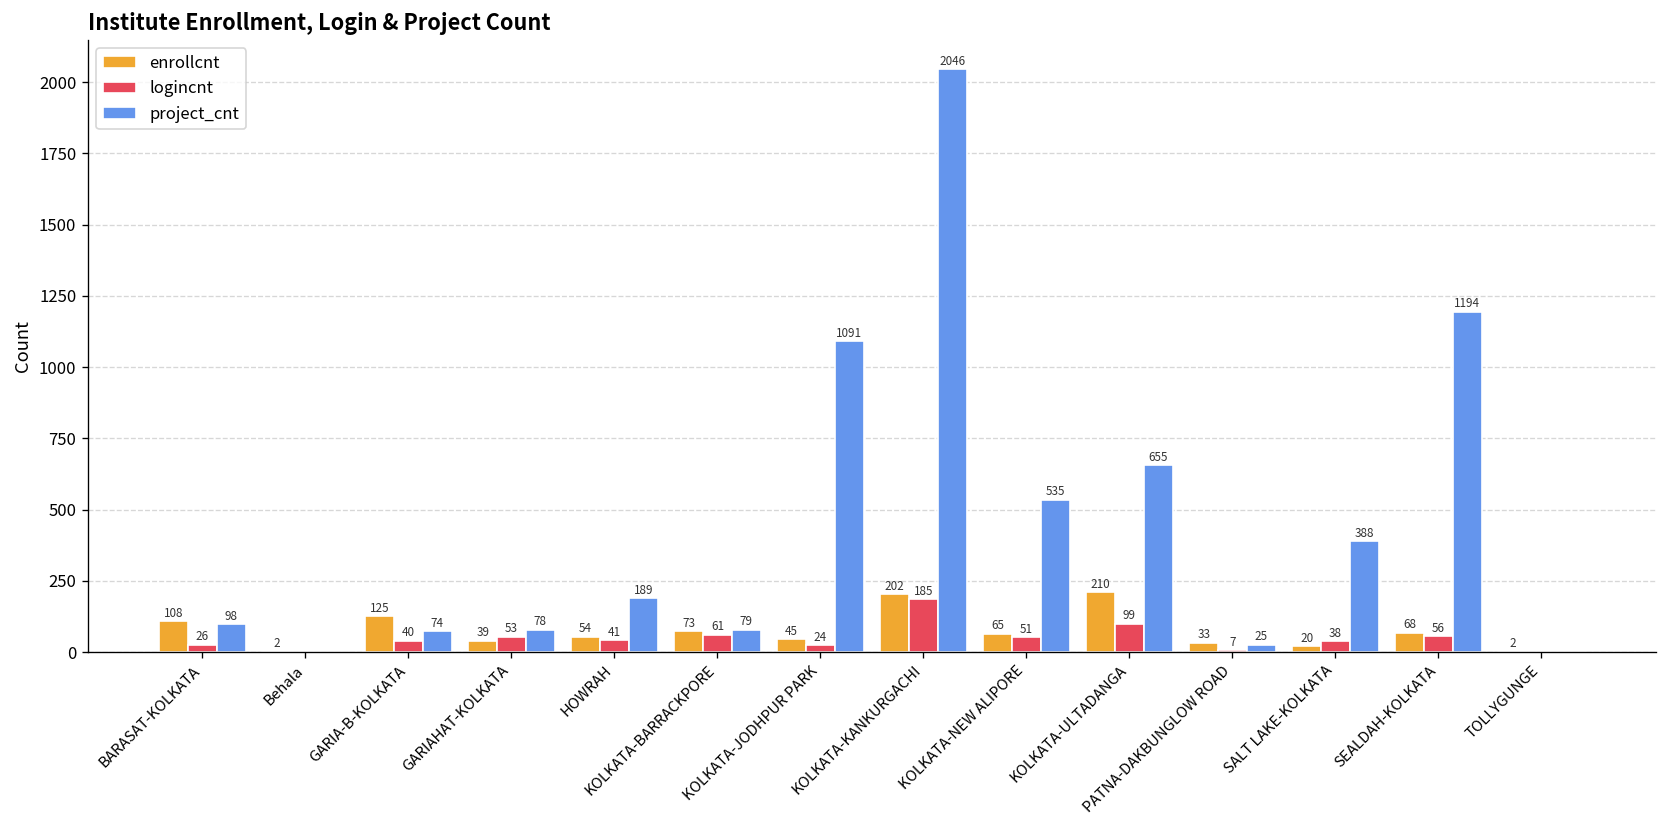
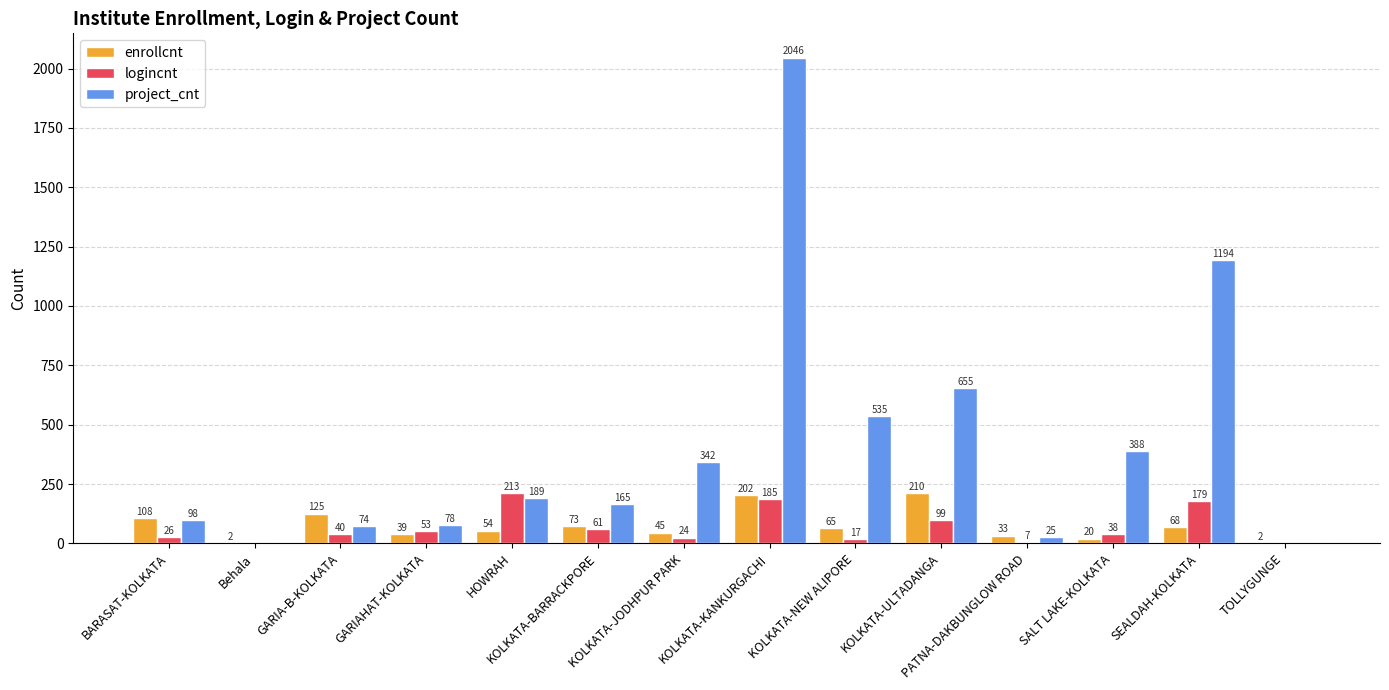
  {
    "enrollcnt": {
      "BARASAT-KOLKATA": 108,
      "Behala": 2,
      "GARIA-B-KOLKATA": 125,
      "GARIAHAT-KOLKATA": 39,
      "HOWRAH": 54,
      "KOLKATA-BARRACKPORE": 73,
      "KOLKATA-JODHPUR PARK": 45,
      "KOLKATA-KANKURGACHI": 202,
      "KOLKATA-NEW ALIPORE": 65,
      "KOLKATA-ULTADANGA": 210,
      "PATNA-DAKBUNGLOW ROAD": 33,
      "SALT LAKE-KOLKATA": 20,
      "SEALDAH-KOLKATA": 68,
      "TOLLYGUNGE": 2
    },
    "logincnt": {
      "BARASAT-KOLKATA": 26,
      "GARIA-B-KOLKATA": 40,
      "GARIAHAT-KOLKATA": 53,
-     "HOWRAH": 41,
+     "HOWRAH": 213,
      "KOLKATA-BARRACKPORE": 61,
      "KOLKATA-JODHPUR PARK": 24,
      "KOLKATA-KANKURGACHI": 185,
-     "KOLKATA-NEW ALIPORE": 51,
+     "KOLKATA-NEW ALIPORE": 17,
      "KOLKATA-ULTADANGA": 99,
      "PATNA-DAKBUNGLOW ROAD": 7,
      "SALT LAKE-KOLKATA": 38,
-     "SEALDAH-KOLKATA": 56
+     "SEALDAH-KOLKATA": 179
    },
    "project_cnt": {
      "BARASAT-KOLKATA": 98,
      "GARIA-B-KOLKATA": 74,
      "GARIAHAT-KOLKATA": 78,
      "HOWRAH": 189,
-     "KOLKATA-BARRACKPORE": 79,
-     "KOLKATA-JODHPUR PARK": 1091,
+     "KOLKATA-BARRACKPORE": 165,
+     "KOLKATA-JODHPUR PARK": 342,
      "KOLKATA-KANKURGACHI": 2046,
      "KOLKATA-NEW ALIPORE": 535,
      "KOLKATA-ULTADANGA": 655,
      "PATNA-DAKBUNGLOW ROAD": 25,
      "SALT LAKE-KOLKATA": 388,
      "SEALDAH-KOLKATA": 1194
    }
  }
